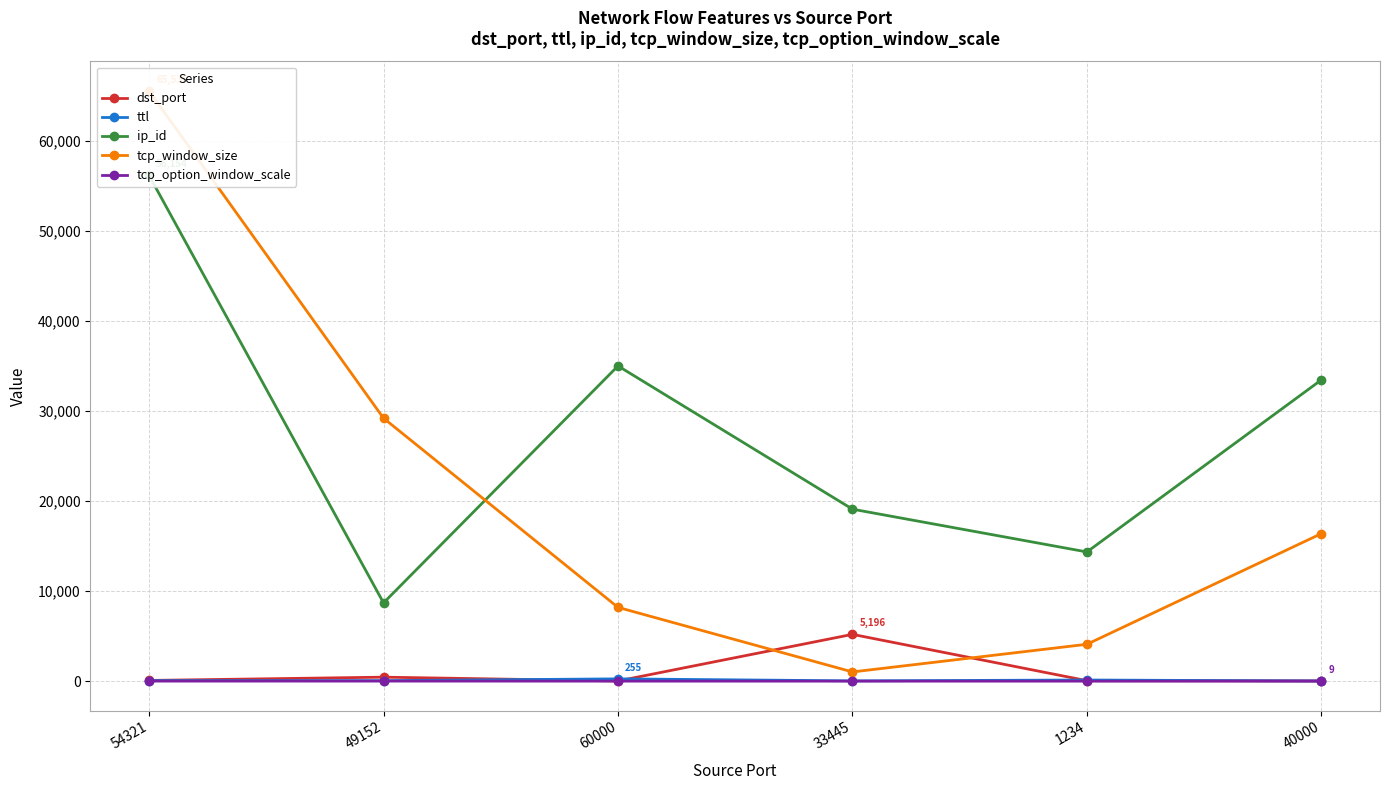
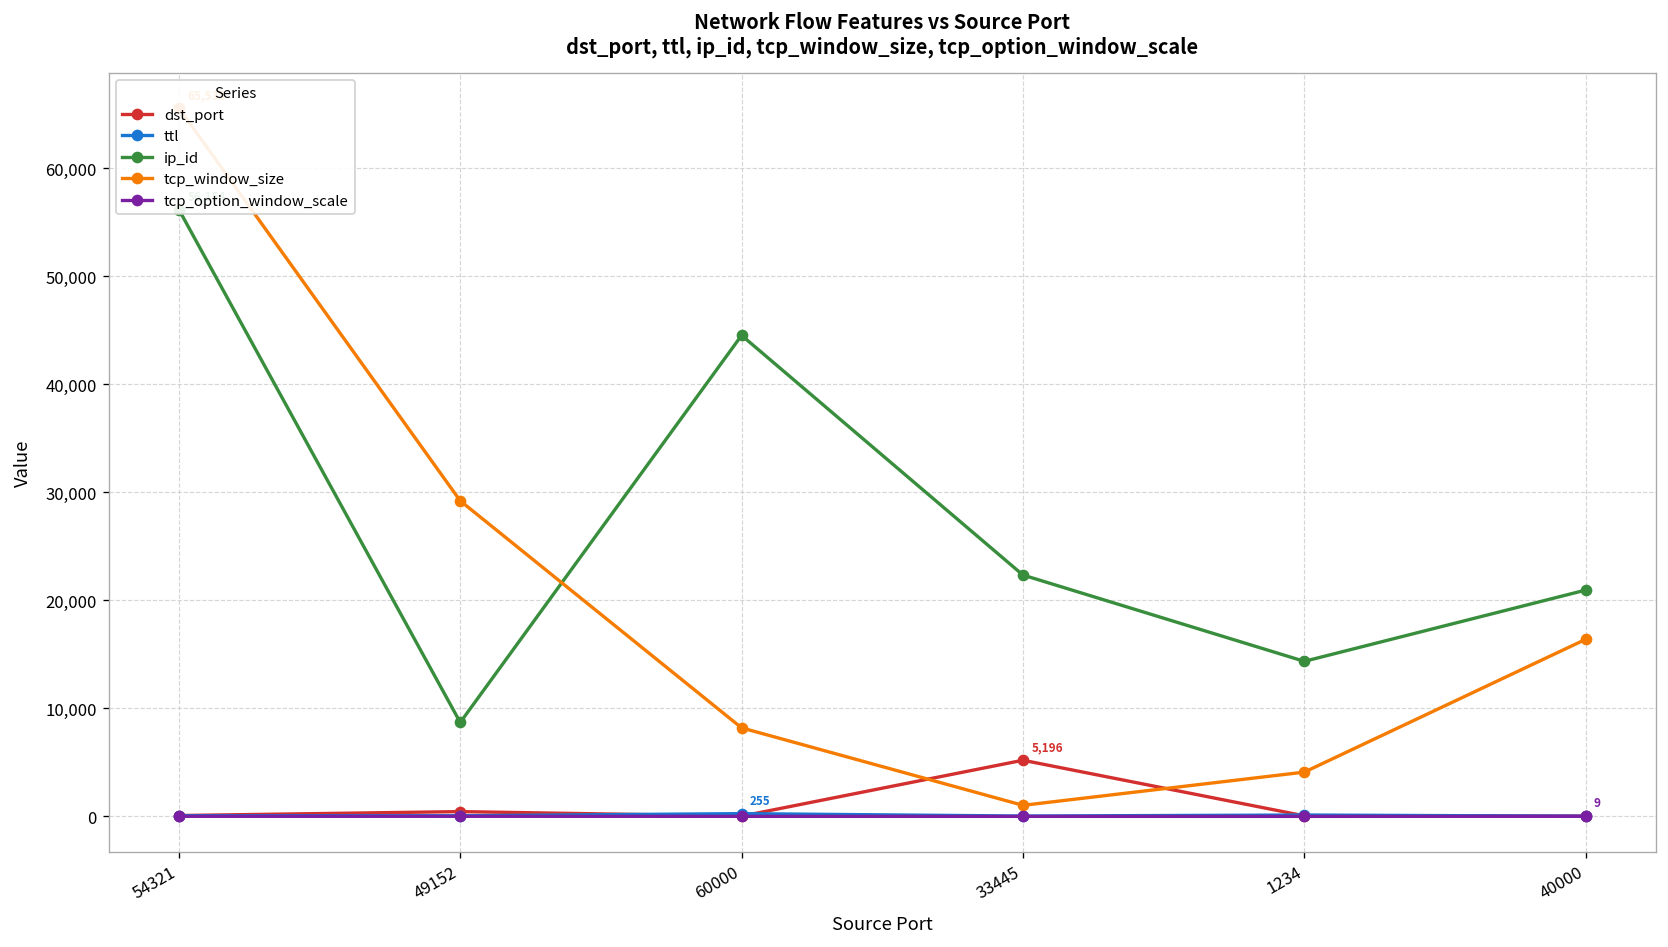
  {
    "dst_port": {
      "33445": "5,196"
    },
    "ip_id": {
      "49152": "9,000",
-     "60000": "35,000",
-     "33445": "19,000",
+     "60000": "45,000",
+     "33445": "22,000",
      "1234": "14,000",
-     "40000": "33,000"
+     "40000": "21,000"
    },
    "tcp_window_size": {
      "49152": "29,000",
      "60000": "8,000",
      "33445": "1,000",
      "1234": "4,000",
      "40000": "16,000"
    }
  }
